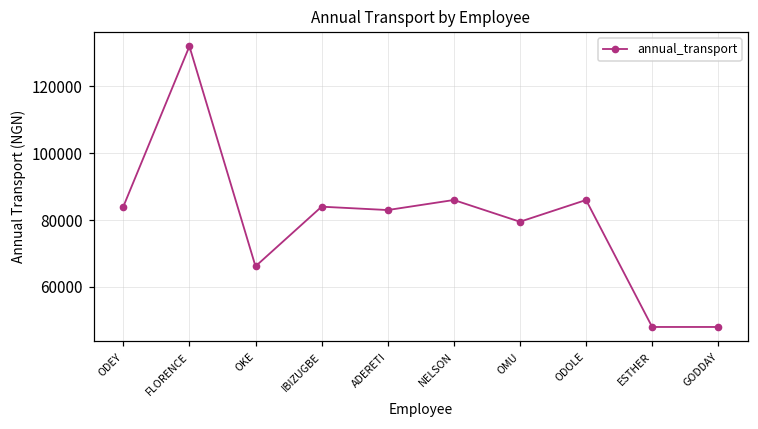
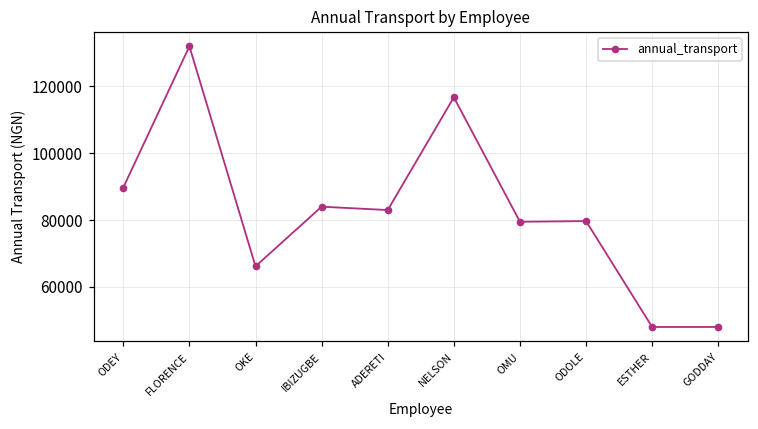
  {
-   "ODEY": 84000,
+   "ODEY": 90000,
    "FLORENCE": 132000,
    "OKE": 66000,
    "IBIZUGBE": 84000,
    "ADERETI": 83000,
-   "NELSON": 86000,
+   "NELSON": 117000,
    "OMU": 79000,
-   "ODOLE": 86000,
+   "ODOLE": 80000,
    "ESTHER": 48000,
    "GODDAY": 48000
  }
